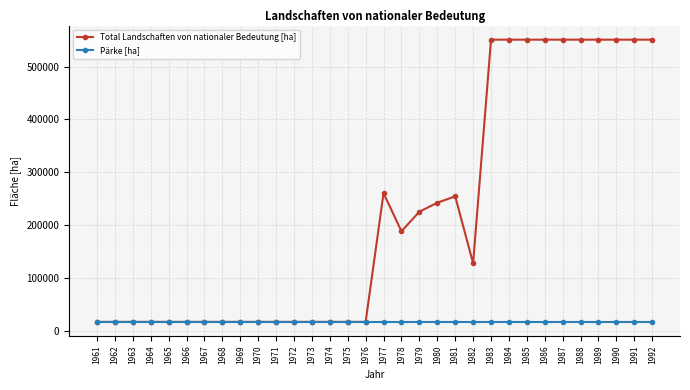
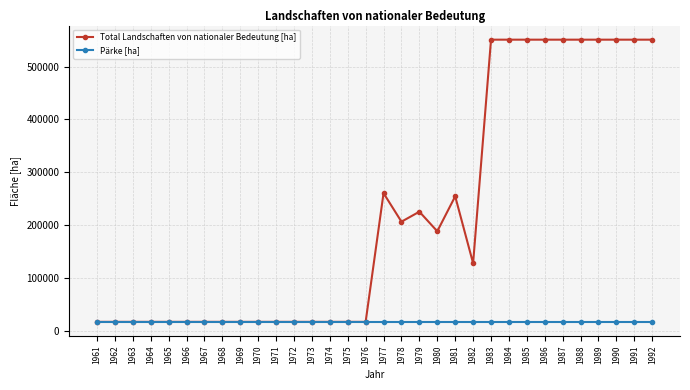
  {
    "Total Landschaften von nationaler Bedeutung [ha]": {
      "1977": 260000,
-     "1978": 190000,
+     "1978": 210000,
      "1979": 230000,
-     "1980": 240000,
+     "1980": 190000,
      "1981": 250000,
      "1982": 130000,
      "1983": 550000,
      "1984": 550000,
      "1985": 550000,
      "1986": 550000,
      "1987": 550000,
      "1988": 550000,
      "1989": 550000,
      "1990": 550000,
      "1991": 550000,
      "1992": 550000
    },
    "Pärke [ha]": {
      "1977": 20000,
      "1978": 20000,
      "1979": 20000,
      "1980": 20000,
      "1981": 20000,
      "1982": 20000,
      "1983": 20000,
      "1984": 20000,
      "1985": 20000,
      "1986": 20000,
      "1987": 20000,
      "1988": 20000,
      "1989": 20000,
      "1990": 20000,
      "1991": 20000,
      "1992": 20000
    }
  }
